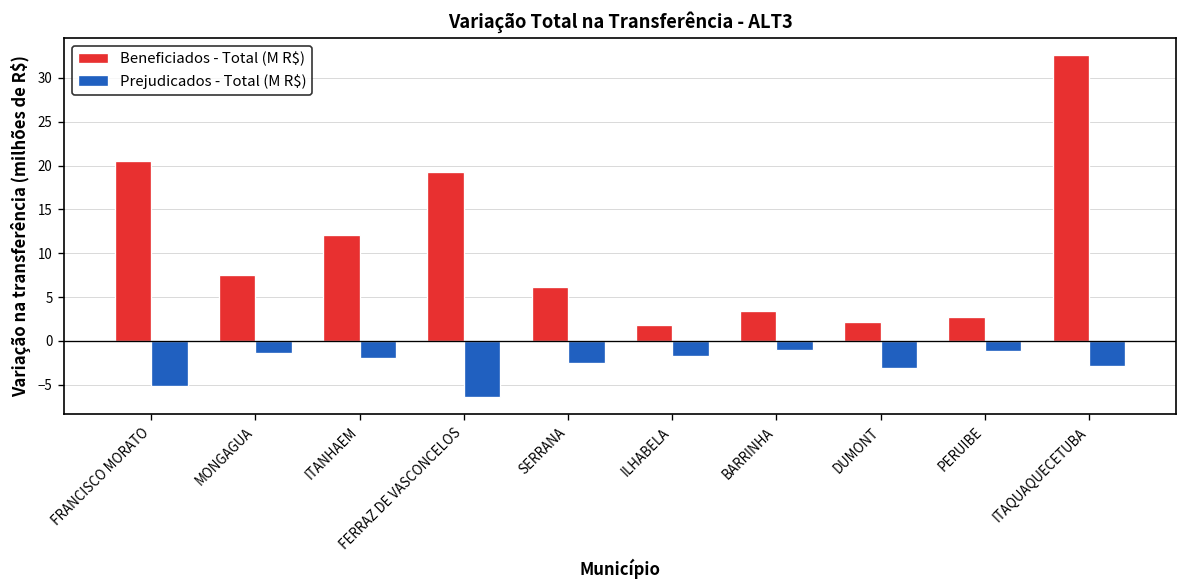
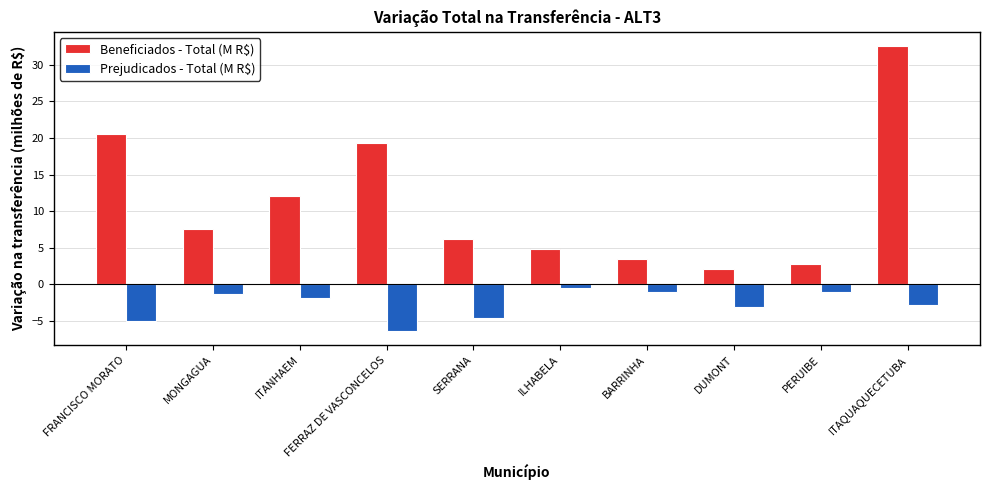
  {
    "Beneficiados - Total (M R$)": {
      "FRANCISCO MORATO": 21,
      "MONGAGUA": 7,
      "ITANHAEM": 12,
      "FERRAZ DE VASCONCELOS": 19,
      "SERRANA": 6,
-     "ILHABELA": 2,
+     "ILHABELA": 5,
      "BARRINHA": 3,
      "DUMONT": 2,
      "PERUIBE": 3,
      "ITAQUAQUECETUBA": 33
    },
    "Prejudicados - Total (M R$)": {
      "FRANCISCO MORATO": -5,
      "MONGAGUA": -1,
      "ITANHAEM": -2,
      "FERRAZ DE VASCONCELOS": -6,
-     "SERRANA": -3,
-     "ILHABELA": -2,
+     "SERRANA": -5,
+     "ILHABELA": -1,
      "BARRINHA": -1,
      "DUMONT": -3,
      "PERUIBE": -1,
      "ITAQUAQUECETUBA": -3
    }
  }
